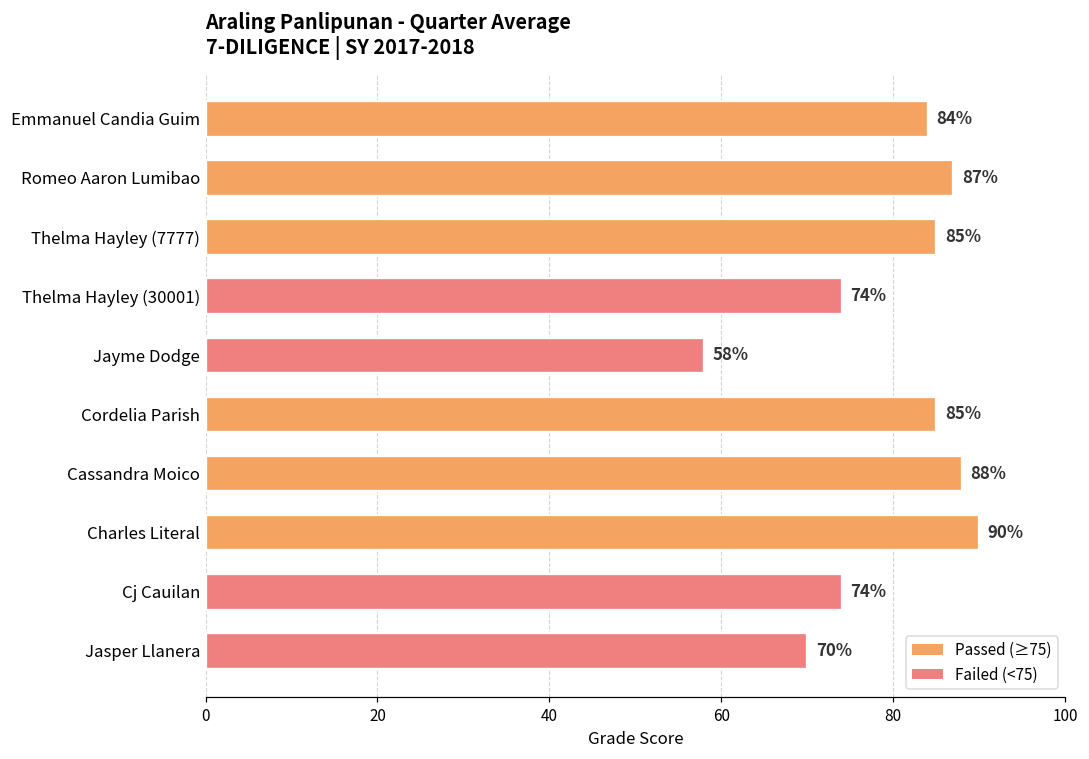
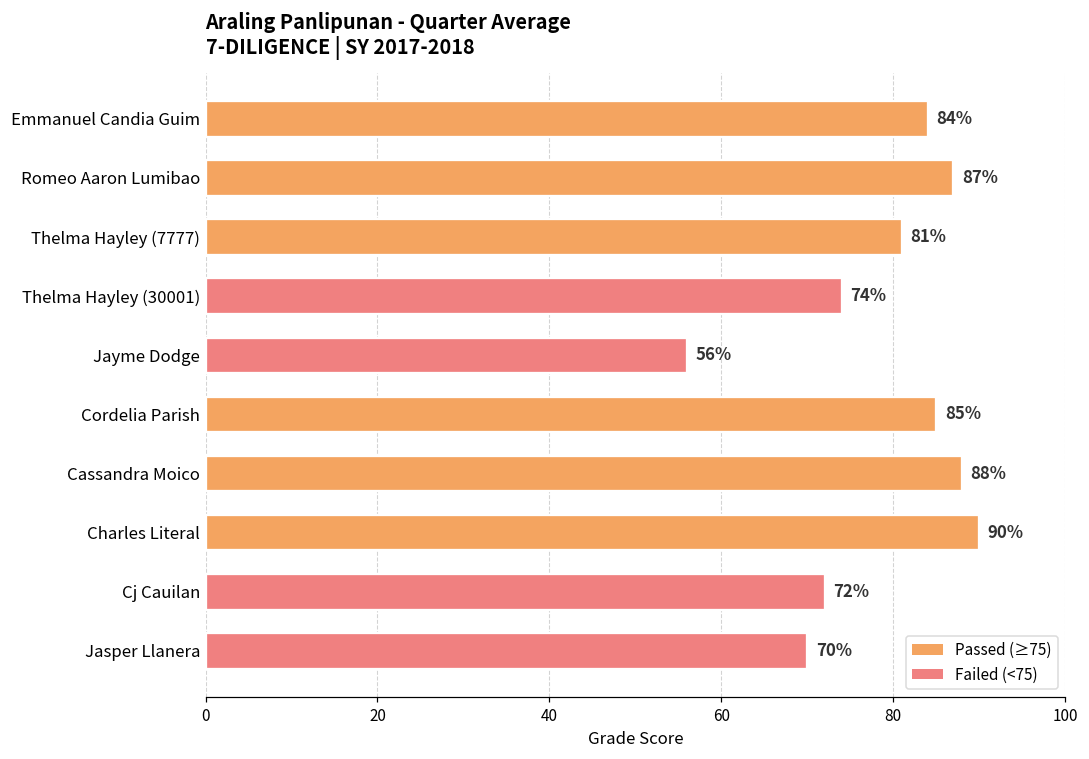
  {
    "Emmanuel Candia Guim": "84%",
    "Romeo Aaron Lumibao": "87%",
-   "Thelma Hayley (7777)": "85%",
+   "Thelma Hayley (7777)": "81%",
    "Thelma Hayley (30001)": "74%",
-   "Jayme Dodge": "58%",
+   "Jayme Dodge": "56%",
    "Cordelia Parish": "85%",
    "Cassandra Moico": "88%",
    "Charles Literal": "90%",
-   "Cj Cauilan": "74%",
+   "Cj Cauilan": "72%",
    "Jasper Llanera": "70%"
  }
